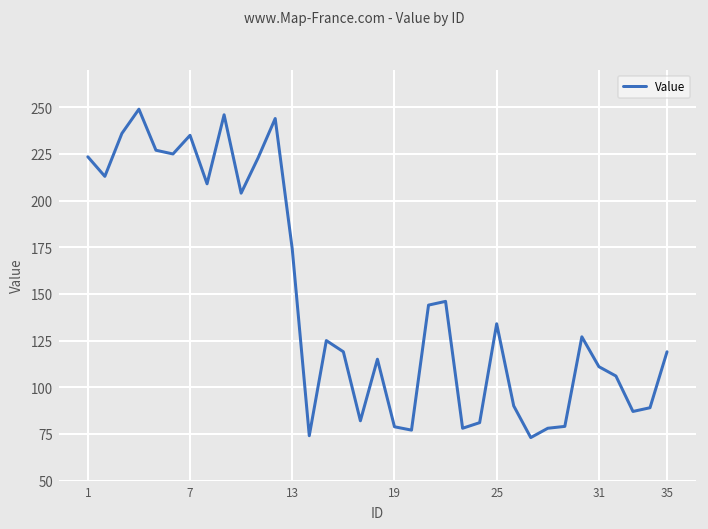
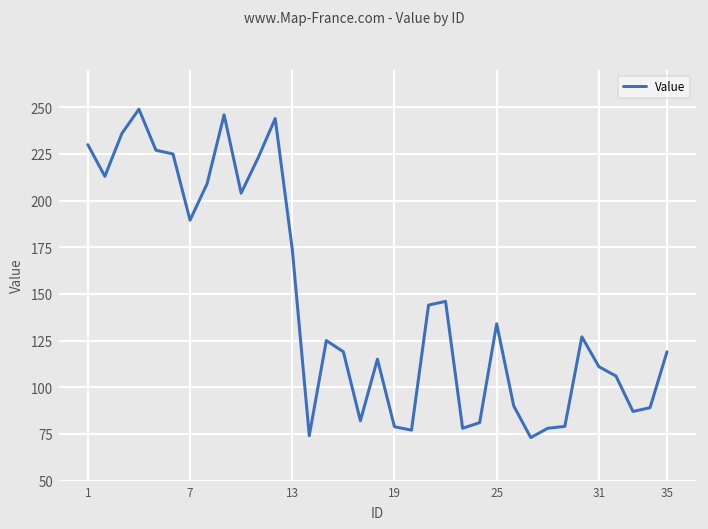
  {
-   "1": 224,
-   "7": 235,
+   "1": 230,
+   "7": 190,
    "13": 174,
    "19": 79,
    "25": 134,
    "31": 111,
    "35": 119
  }
